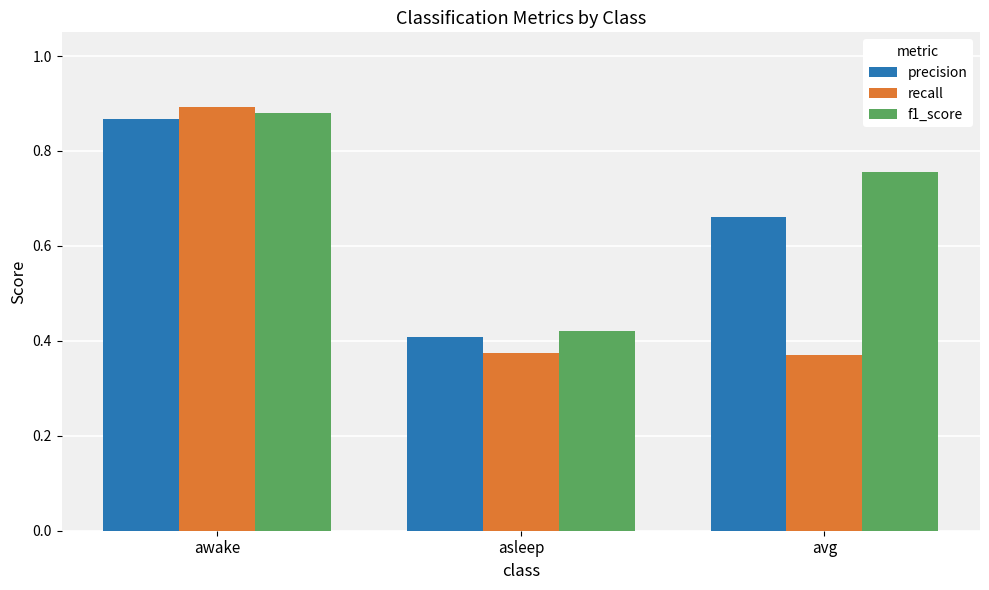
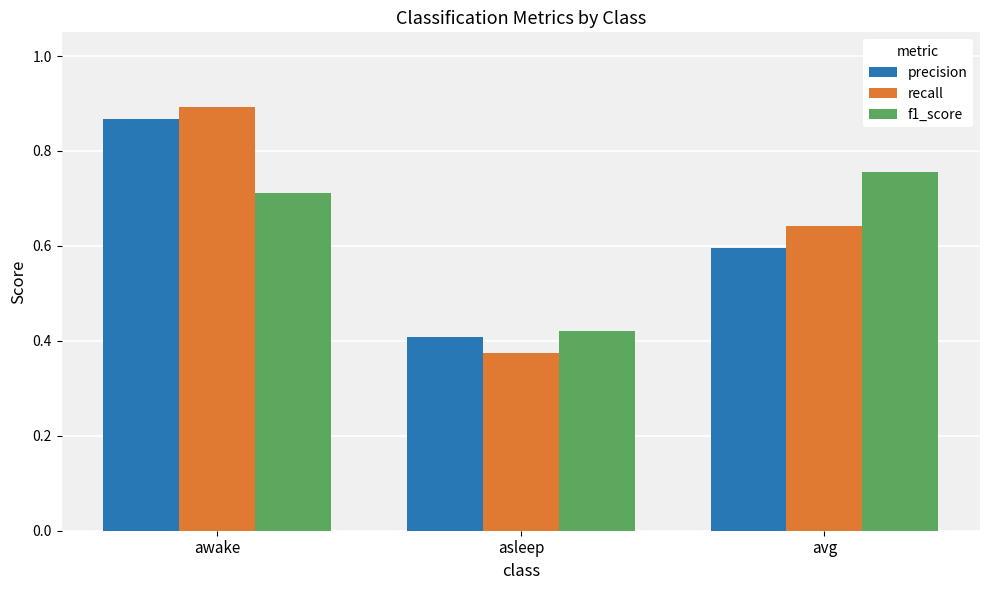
  {
    "precision": {
      "awake": 0.87,
      "asleep": 0.41,
-     "avg": 0.66
+     "avg": 0.60
    },
    "recall": {
      "awake": 0.89,
      "asleep": 0.37,
-     "avg": 0.37
+     "avg": 0.64
    },
    "f1_score": {
-     "awake": 0.88,
+     "awake": 0.71,
      "asleep": 0.42,
      "avg": 0.76
    }
  }
